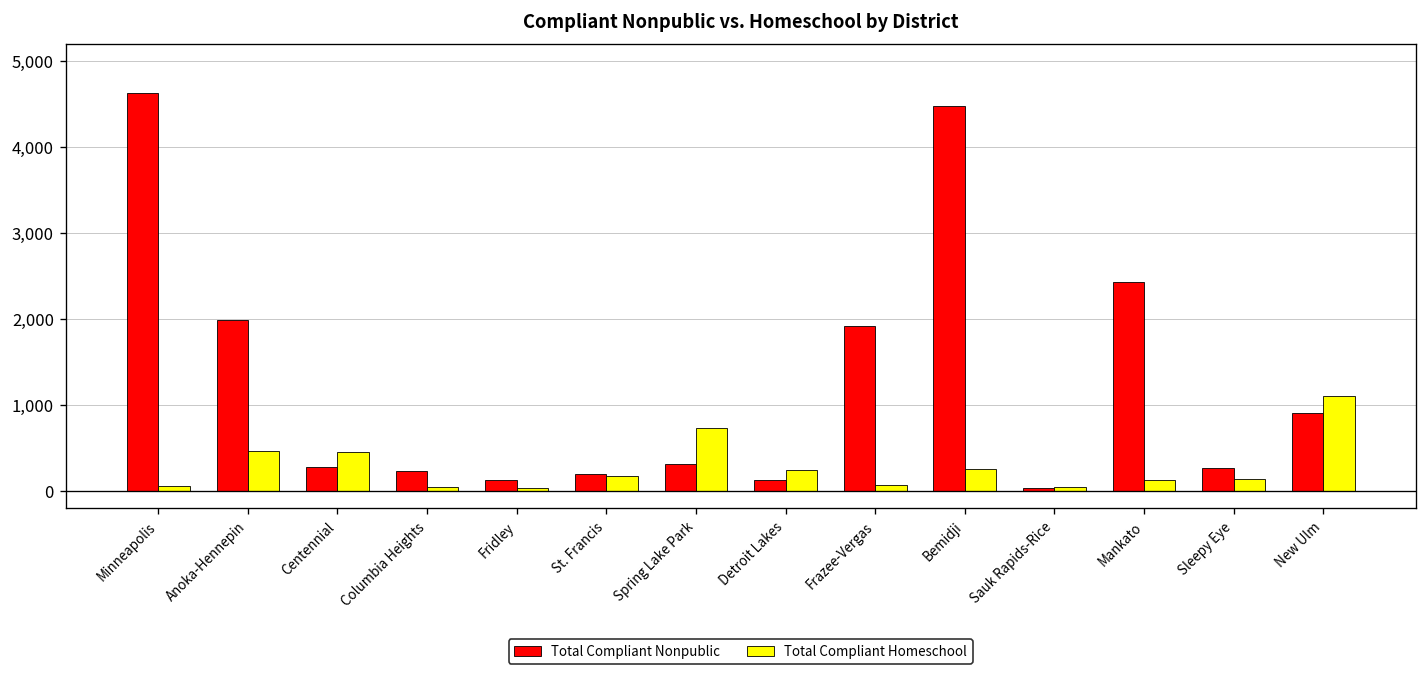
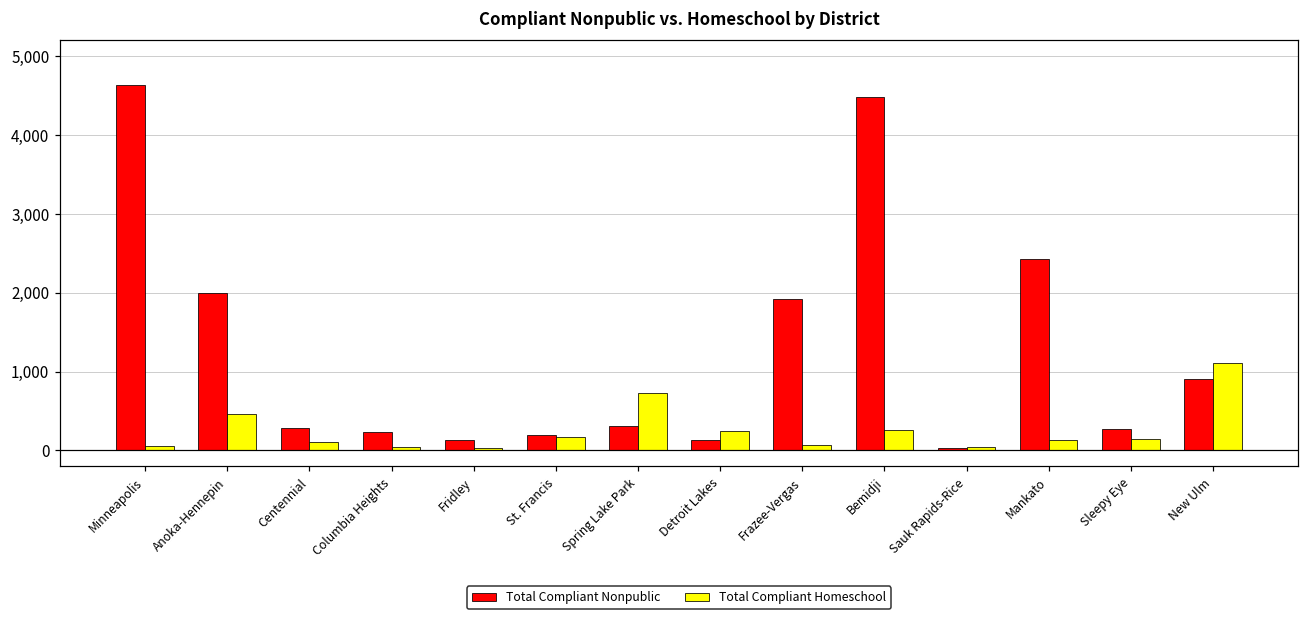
  {
    "Total Compliant Nonpublic": {
      "Minneapolis": "4,600",
      "Anoka-Hennepin": "2,000",
      "Centennial": "300",
      "Columbia Heights": "200",
      "Fridley": "100",
      "St. Francis": "200",
      "Spring Lake Park": "300",
      "Detroit Lakes": "100",
      "Frazee-Vergas": "1,900",
      "Bemidji": "4,500",
      "Mankato": "2,400",
      "Sleepy Eye": "300",
      "New Ulm": "900"
    },
    "Total Compliant Homeschool": {
      "Minneapolis": "100",
      "Anoka-Hennepin": "500",
-     "Centennial": "500",
+     "Centennial": "100",
      "Columbia Heights": "0",
      "St. Francis": "200",
      "Spring Lake Park": "700",
      "Detroit Lakes": "200",
      "Frazee-Vergas": "100",
      "Bemidji": "300",
      "Sauk Rapids-Rice": "0",
      "Mankato": "100",
      "Sleepy Eye": "100",
      "New Ulm": "1,100"
    }
  }
